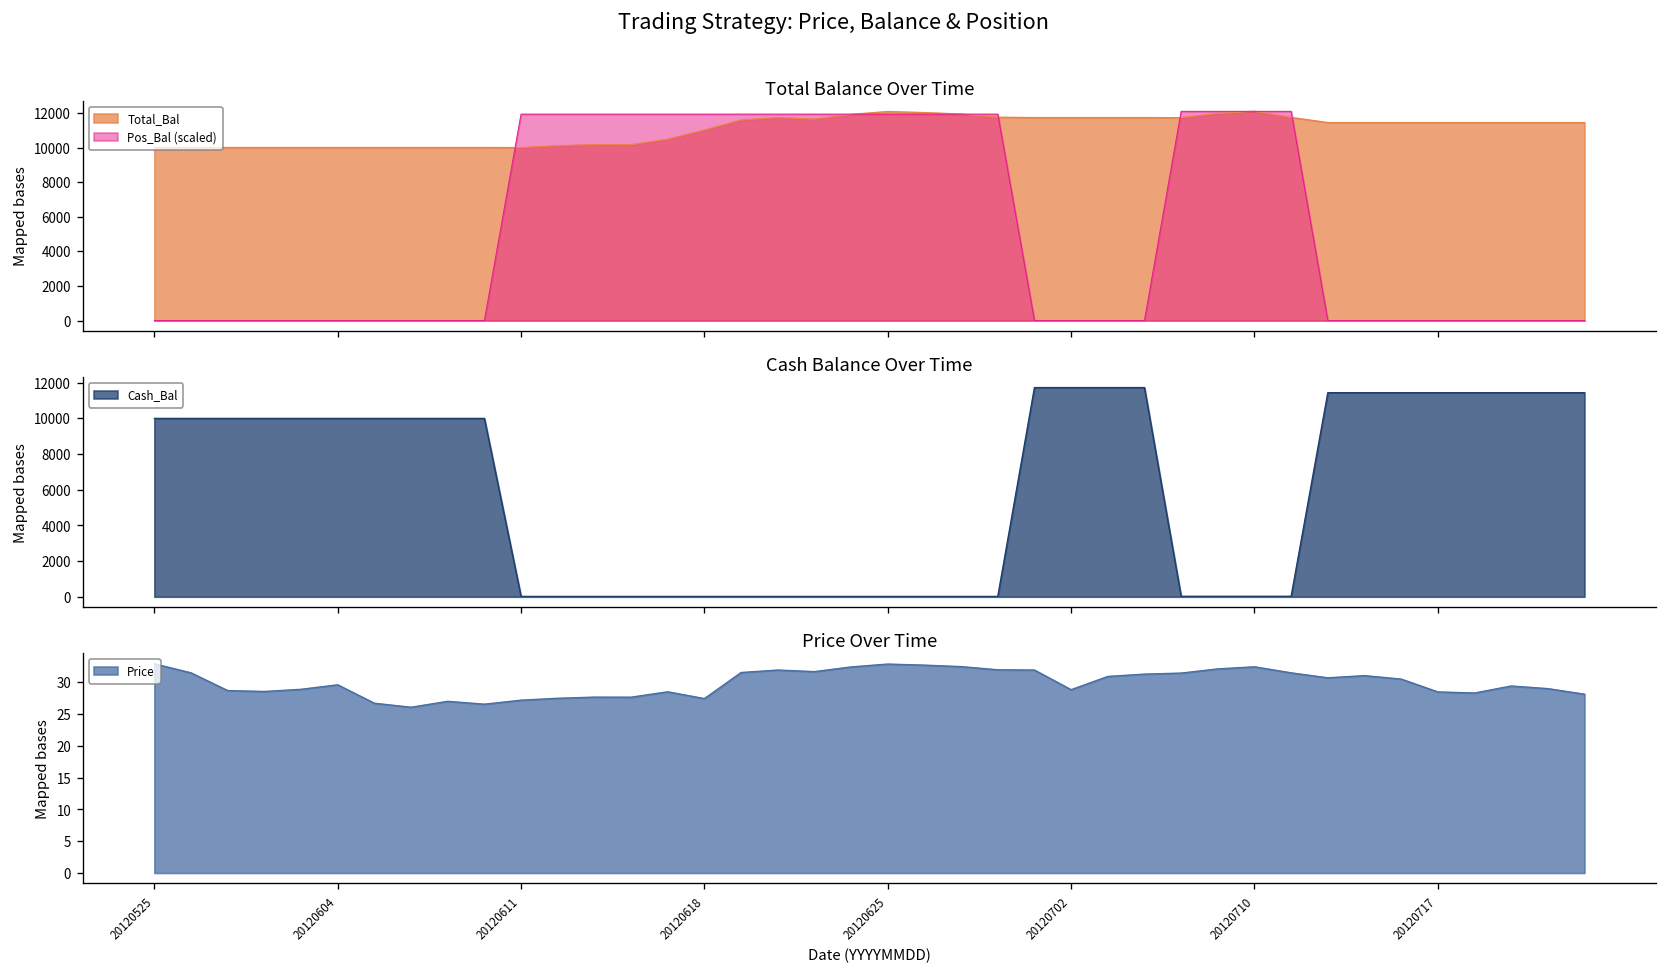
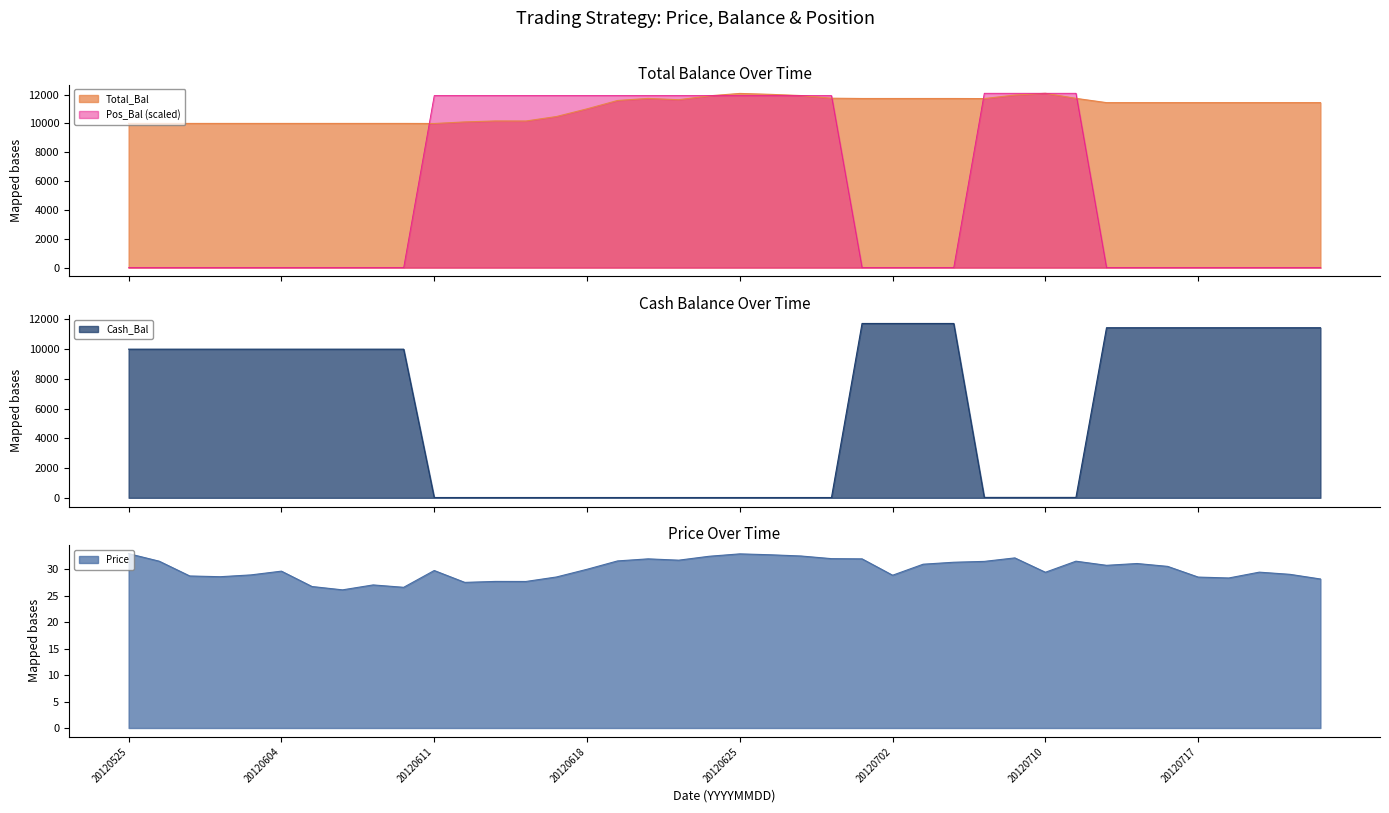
  {
    "Price Over Time": {
      "20120604": 30,
-     "20120611": 27,
-     "20120618": 27,
+     "20120611": 30,
+     "20120618": 30,
      "20120625": 33,
      "20120702": 29,
-     "20120710": 32,
+     "20120710": 29,
      "20120717": 28
    }
  }
